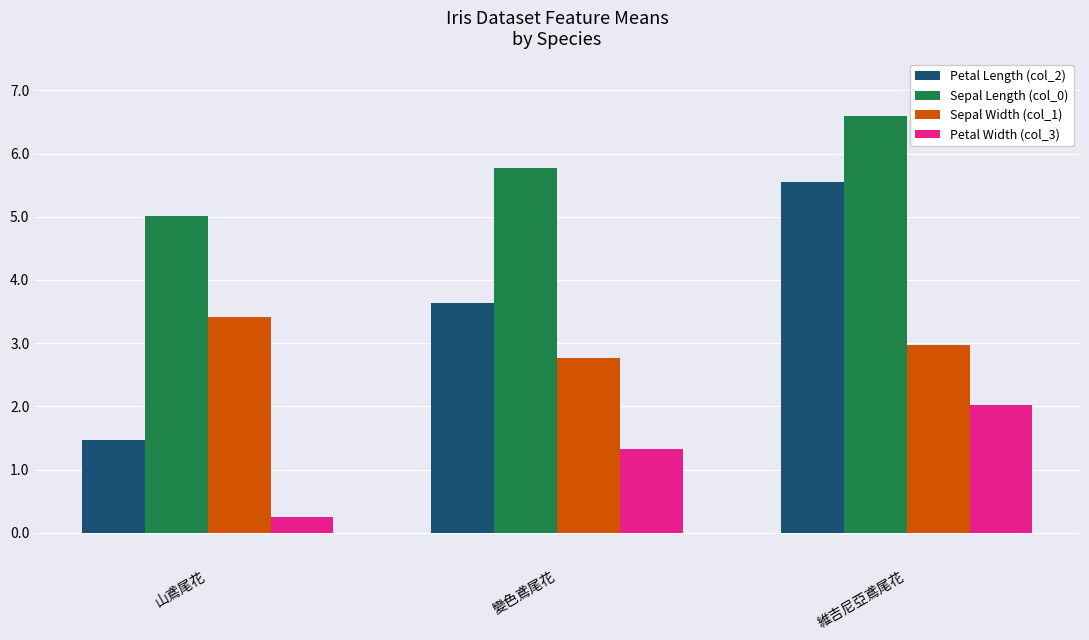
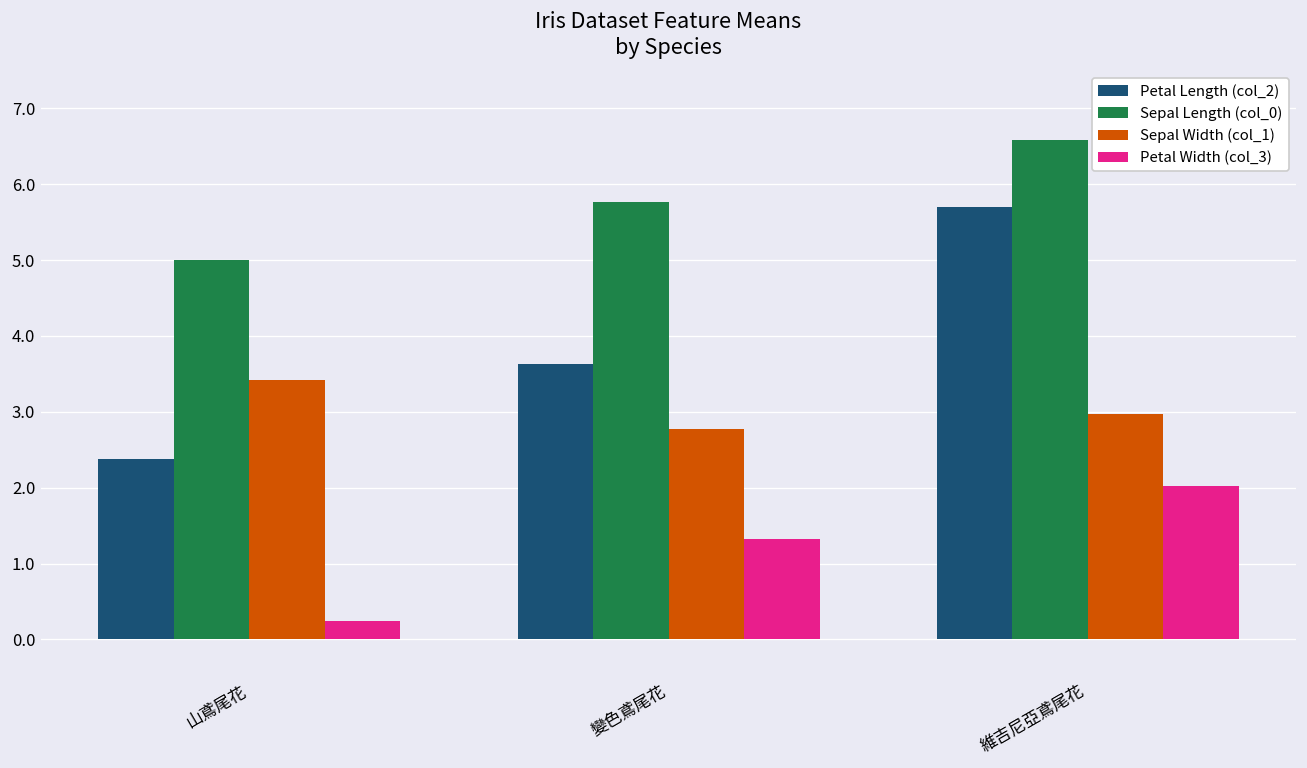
  {
    "Petal Length (col_2)": {
-     "山鳶尾花": 1.5,
+     "山鳶尾花": 2.4,
      "變色鳶尾花": 3.6,
-     "維吉尼亞鳶尾花": 5.6
+     "維吉尼亞鳶尾花": 5.7
    },
    "Sepal Length (col_0)": {
      "山鳶尾花": 5.0,
      "變色鳶尾花": 5.8,
      "維吉尼亞鳶尾花": 6.6
    },
    "Sepal Width (col_1)": {
      "山鳶尾花": 3.4,
      "變色鳶尾花": 2.8,
      "維吉尼亞鳶尾花": 3.0
    },
    "Petal Width (col_3)": {
      "山鳶尾花": 0.2,
      "變色鳶尾花": 1.3,
      "維吉尼亞鳶尾花": 2.0
    }
  }
